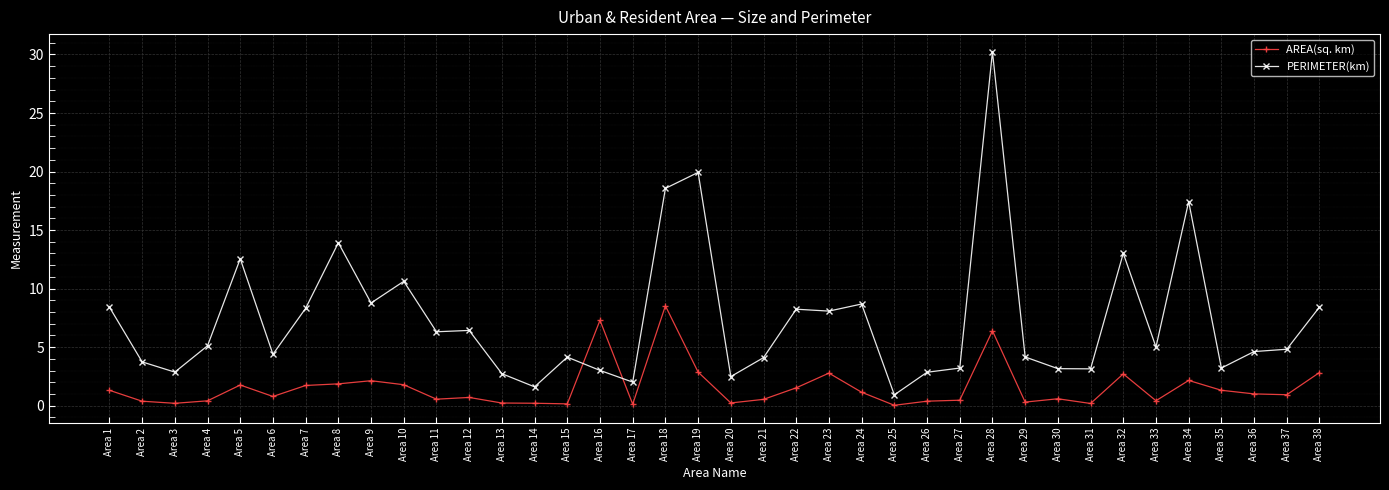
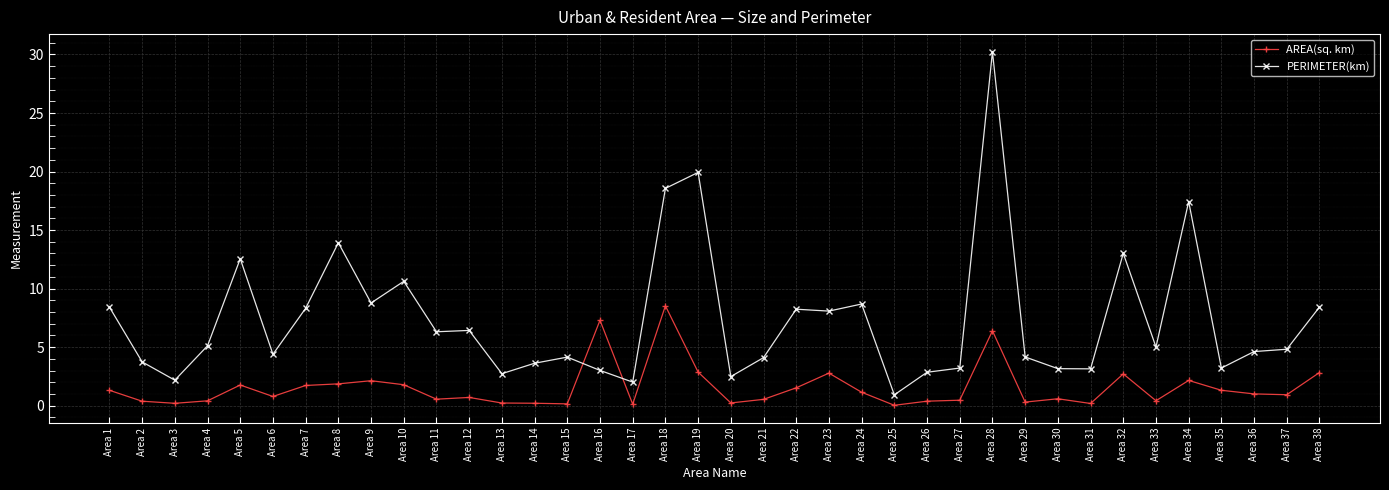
  {
    "AREA(sq. km)": {
      "Area 1": 1.3,
      "Area 2": 0.4,
      "Area 3": 0.2,
      "Area 4": 0.4,
      "Area 5": 1.8,
      "Area 6": 0.8,
      "Area 7": 1.7,
      "Area 8": 1.9,
      "Area 9": 2.1,
      "Area 10": 1.8,
      "Area 11": 0.6,
      "Area 12": 0.7,
      "Area 13": 0.2,
      "Area 14": 0.2,
      "Area 15": 0.2,
      "Area 16": 7.3,
      "Area 17": 0.1,
      "Area 18": 8.5,
      "Area 19": 2.9,
      "Area 20": 0.2,
      "Area 21": 0.5,
      "Area 22": 1.5,
      "Area 23": 2.8,
      "Area 24": 1.1,
      "Area 25": 0.0,
      "Area 26": 0.4,
      "Area 27": 0.5,
      "Area 28": 6.4,
      "Area 29": 0.3,
      "Area 30": 0.6,
      "Area 31": 0.2,
      "Area 32": 2.7,
      "Area 33": 0.4,
      "Area 34": 2.2,
      "Area 35": 1.3,
      "Area 36": 1.0,
      "Area 37": 0.9,
      "Area 38": 2.8
    },
    "PERIMETER(km)": {
      "Area 1": 8.4,
      "Area 2": 3.7,
-     "Area 3": 2.9,
+     "Area 3": 2.2,
      "Area 4": 5.1,
      "Area 5": 12.6,
      "Area 6": 4.4,
      "Area 7": 8.3,
      "Area 8": 13.9,
      "Area 9": 8.8,
      "Area 10": 10.6,
      "Area 11": 6.3,
      "Area 12": 6.4,
      "Area 13": 2.7,
-     "Area 14": 1.6,
+     "Area 14": 3.6,
      "Area 15": 4.1,
      "Area 16": 3.0,
      "Area 17": 2.0,
      "Area 18": 18.6,
      "Area 19": 19.9,
      "Area 20": 2.5,
      "Area 21": 4.1,
      "Area 22": 8.2,
      "Area 23": 8.1,
      "Area 24": 8.7,
      "Area 25": 0.9,
      "Area 26": 2.9,
      "Area 27": 3.2,
      "Area 28": 30.2,
      "Area 29": 4.2,
      "Area 30": 3.2,
      "Area 31": 3.1,
      "Area 32": 13.0,
      "Area 33": 5.0,
      "Area 34": 17.4,
      "Area 35": 3.2,
      "Area 36": 4.6,
      "Area 37": 4.8,
      "Area 38": 8.4
    }
  }
